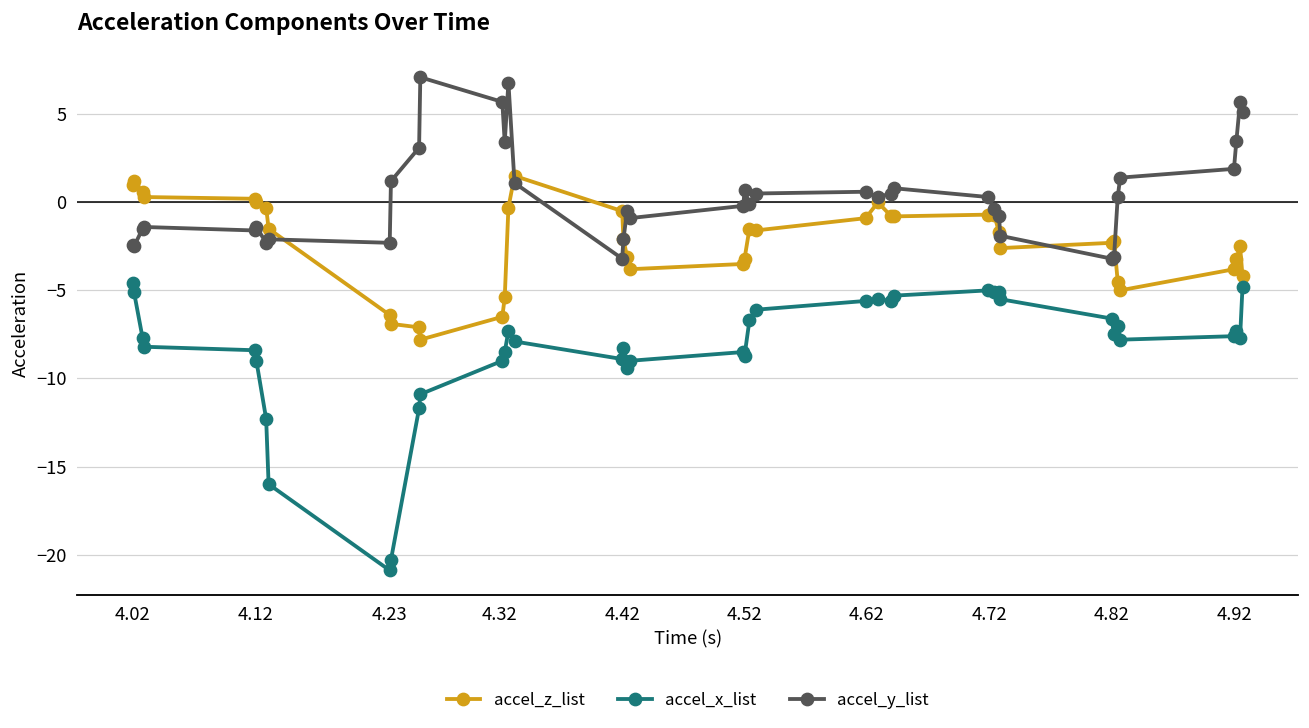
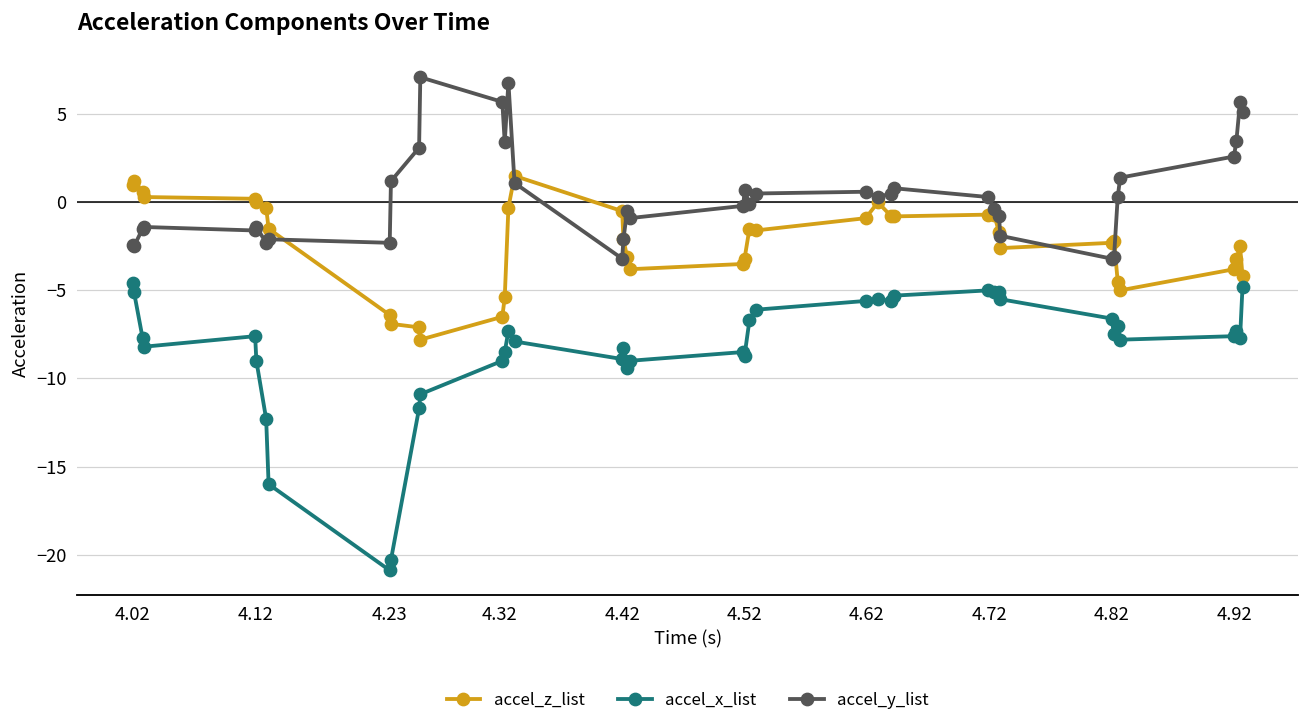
  {
    "accel_z_list": {
      "4.02": 1.0,
      "4.12": 0.2,
      "4.23": -6.4,
      "4.42": -0.5,
      "4.52": -3.2,
      "4.82": -2.3,
      "4.92": -3.8
    },
    "accel_x_list": {
      "4.02": -4.6,
-     "4.12": -8.4,
+     "4.12": -7.6,
      "4.23": -20.9,
      "4.42": -8.9,
      "4.52": -8.7,
      "4.82": -6.6,
      "4.92": -7.6
    },
    "accel_y_list": {
      "4.02": -2.4,
      "4.12": -1.6,
      "4.23": -2.3,
      "4.42": -3.2,
      "4.52": 0.7,
      "4.82": -3.2,
-     "4.92": 1.9
+     "4.92": 2.6
    }
  }
